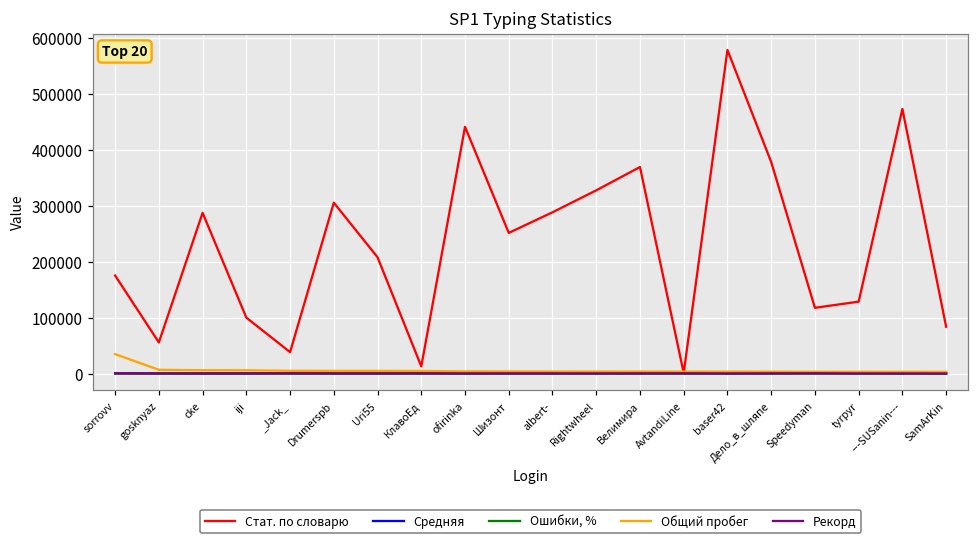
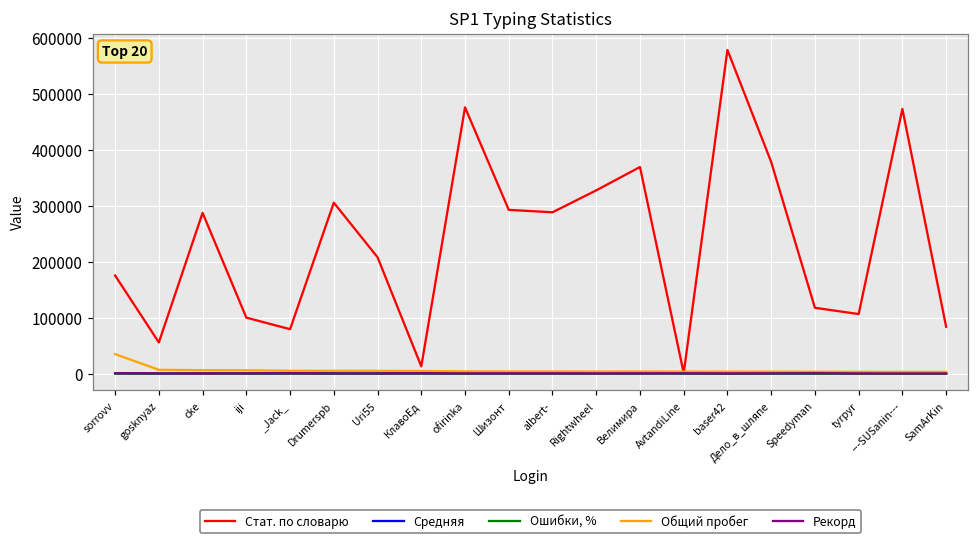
  {
    "Стат. по словарю": {
      "sorrovv": 180000,
      "gosknyaz": 60000,
      "cke": 290000,
      "iji": 100000,
-     "_Jack_": 40000,
+     "_Jack_": 80000,
      "Drumerspb": 310000,
      "Uri55": 210000,
      "КлавоЕд": 10000,
-     "ofirinka": 440000,
-     "Шизонт": 250000,
+     "ofirinka": 480000,
+     "Шизонт": 290000,
      "albert-": 290000,
      "Rightwheel": 330000,
      "Велимира": 370000,
      "baser42": 580000,
      "Дело_в_шляпе": 380000,
      "Speedyman": 120000,
-     "tyrpyr": 130000,
+     "tyrpyr": 110000,
      "---SUSanin---": 470000,
      "SamArKin": 80000
    },
    "Рекорд": {
      "sorrovv": 0,
      "gosknyaz": 0,
      "cke": 0,
      "iji": 0,
      "_Jack_": 0,
      "Drumerspb": 0,
      "Uri55": 0
    },
    "Общий пробег": {
      "sorrovv": 30000,
      "gosknyaz": 10000,
      "cke": 10000,
      "iji": 10000
    }
  }
